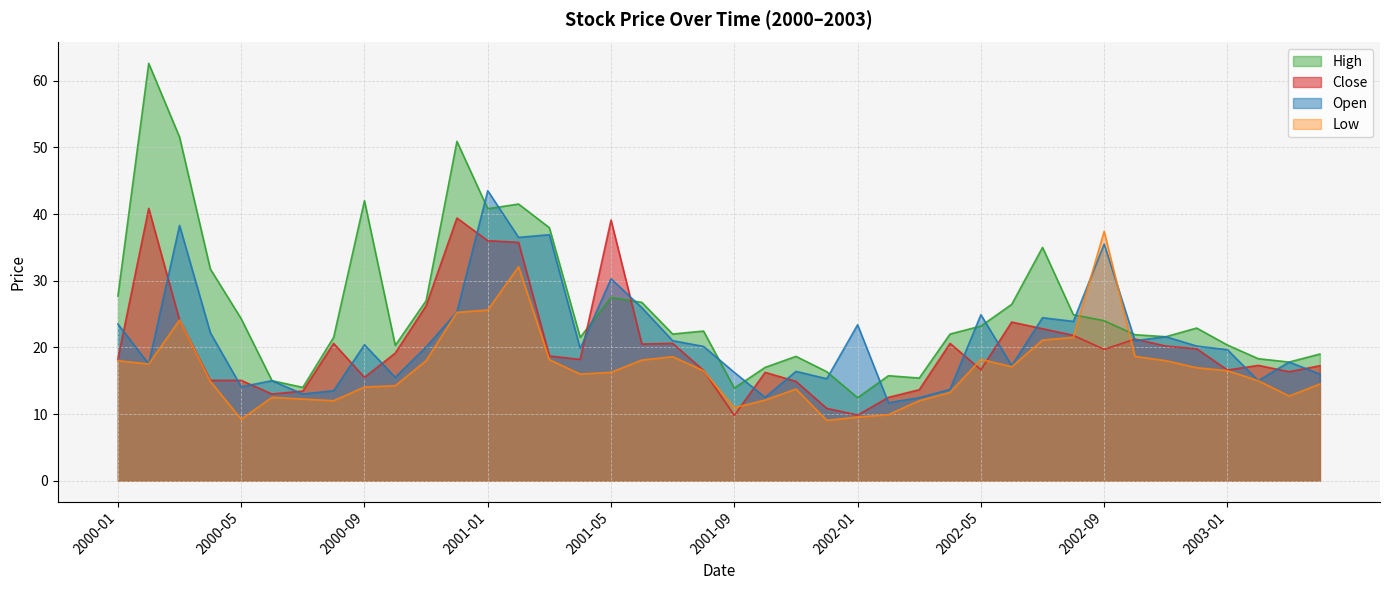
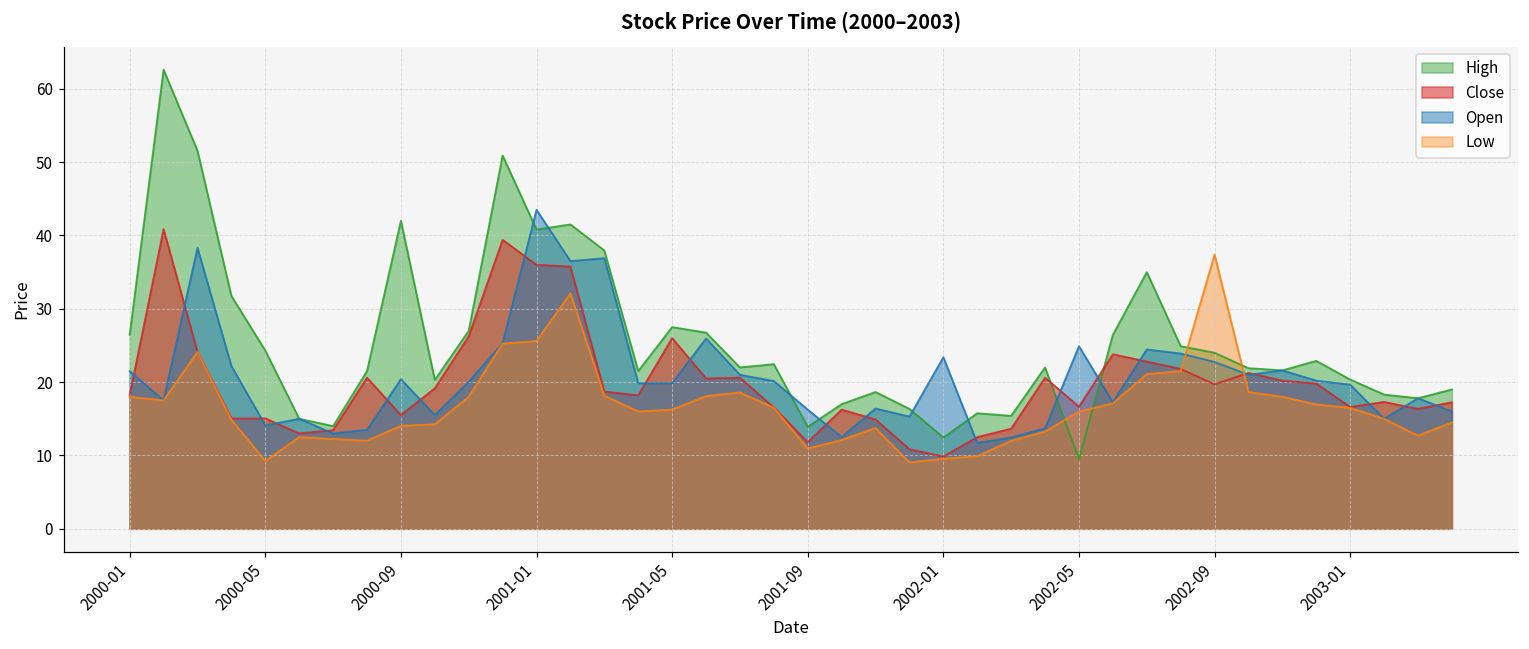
  {
    "High": {
-     "2000-01": 28,
+     "2000-01": 26,
      "2000-05": 24,
      "2000-09": 42,
      "2001-01": 41,
      "2001-05": 28,
      "2001-09": 14,
      "2002-01": 12,
-     "2002-05": 23,
+     "2002-05": 10,
      "2002-09": 24,
      "2003-01": 20
    },
    "Close": {
      "2000-05": 15,
      "2000-09": 16,
      "2001-01": 36,
-     "2001-05": 39,
-     "2001-09": 10,
+     "2001-05": 26,
+     "2001-09": 12,
      "2002-05": 17,
      "2002-09": 20
    },
    "Open": {
-     "2000-01": 24,
+     "2000-01": 22,
      "2000-05": 14,
      "2000-09": 20,
      "2001-01": 44,
-     "2001-05": 30,
+     "2001-05": 20,
      "2001-09": 16,
      "2002-01": 23,
      "2002-05": 25,
-     "2002-09": 36,
+     "2002-09": 23,
      "2003-01": 20
    },
    "Low": {
      "2000-05": 9,
      "2000-09": 14,
      "2001-01": 26,
      "2001-05": 16,
      "2001-09": 11,
-     "2002-05": 18,
+     "2002-05": 16,
      "2002-09": 37
    }
  }
